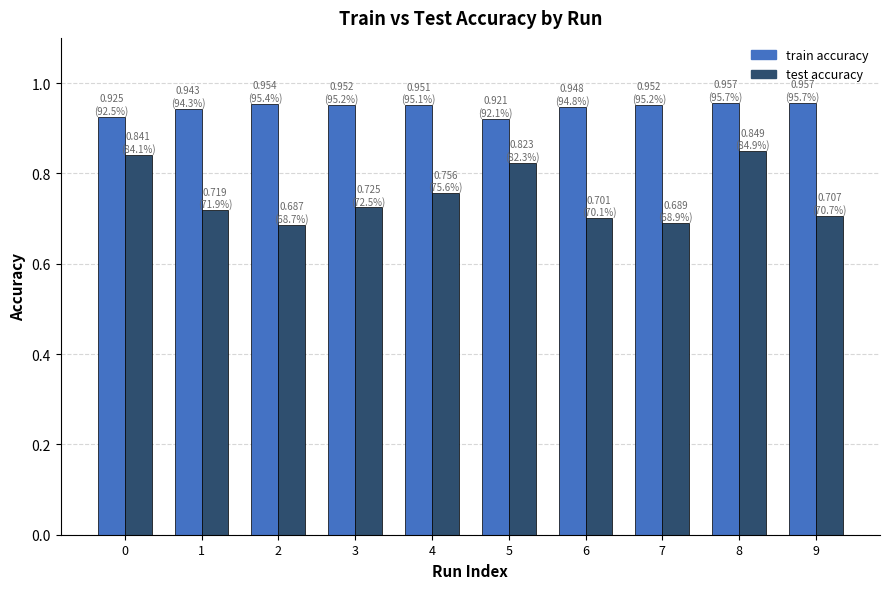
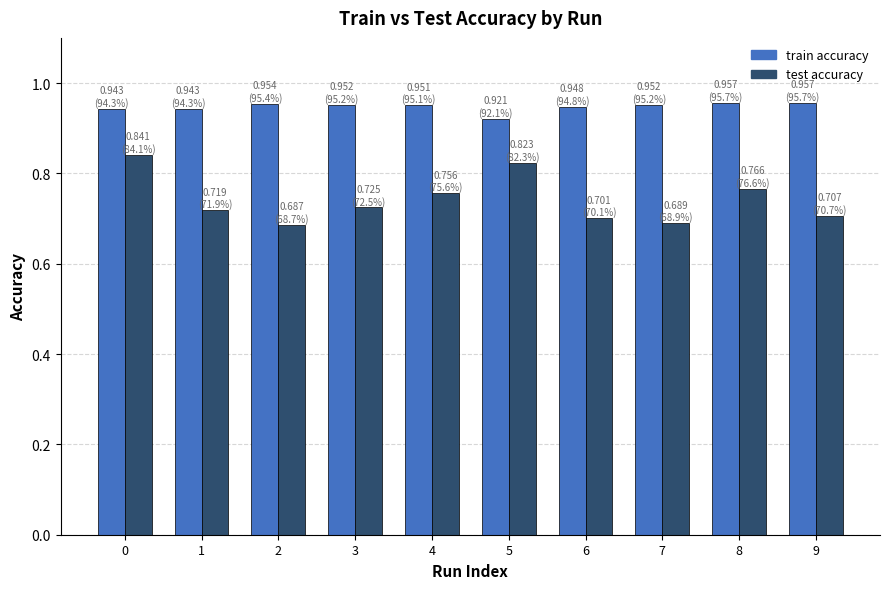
  {
    "train accuracy": {
-     "0": "0.925 (92.5%)",
+     "0": "0.943 (94.3%)",
      "1": "0.943",
      "2": "0.954",
      "3": "0.952",
      "4": "0.951",
      "5": "0.921",
      "6": "0.948",
      "7": "0.952",
      "8": "0.957",
      "9": "0.957"
    },
    "test accuracy": {
      "0": "0.841",
      "1": "0.719",
      "2": "0.687",
      "3": "0.725",
      "4": "0.756",
      "5": "0.823",
      "6": "0.701",
      "7": "0.689",
-     "8": "0.849 (84.9%)",
+     "8": "0.766 (76.6%)",
      "9": "0.707"
    }
  }
